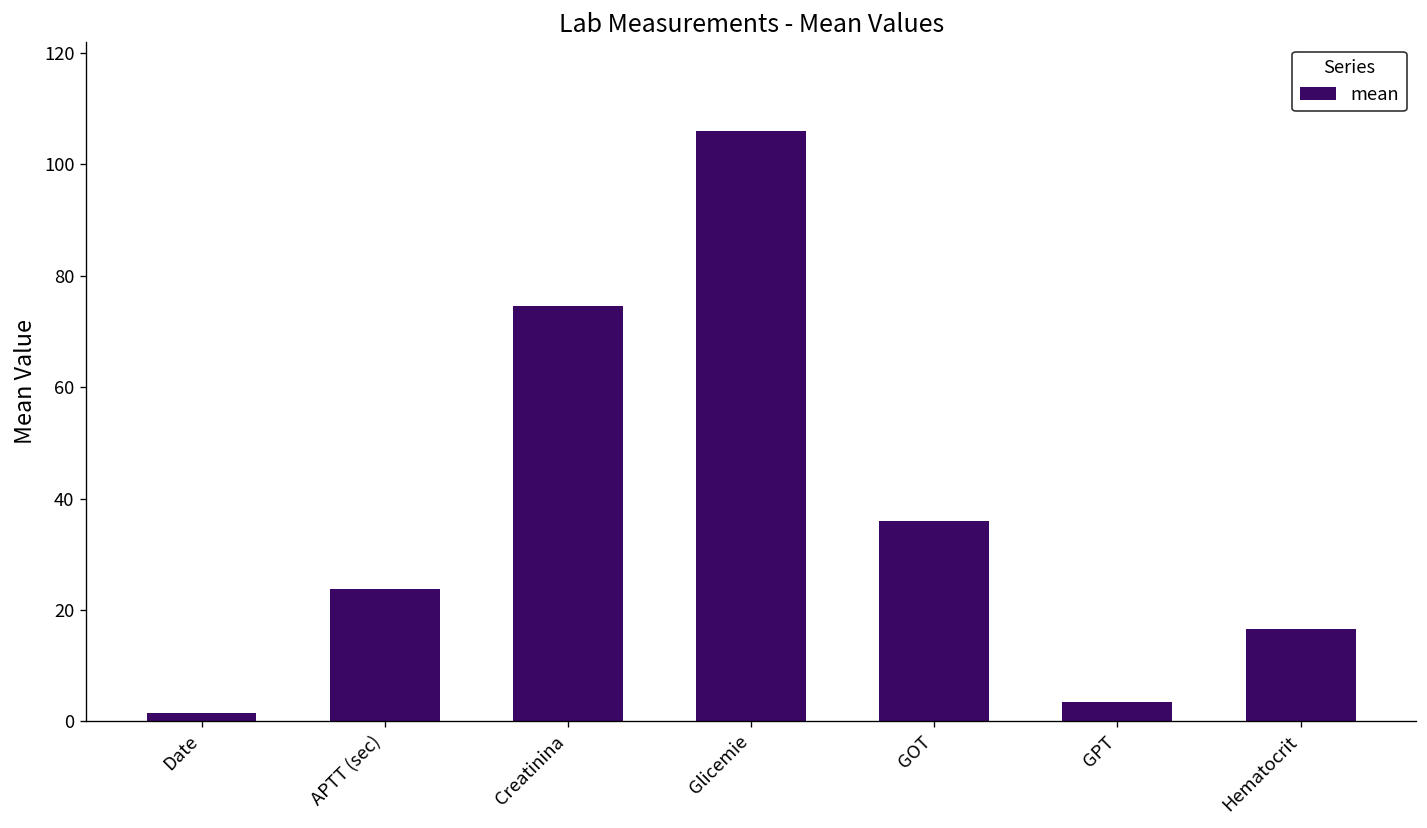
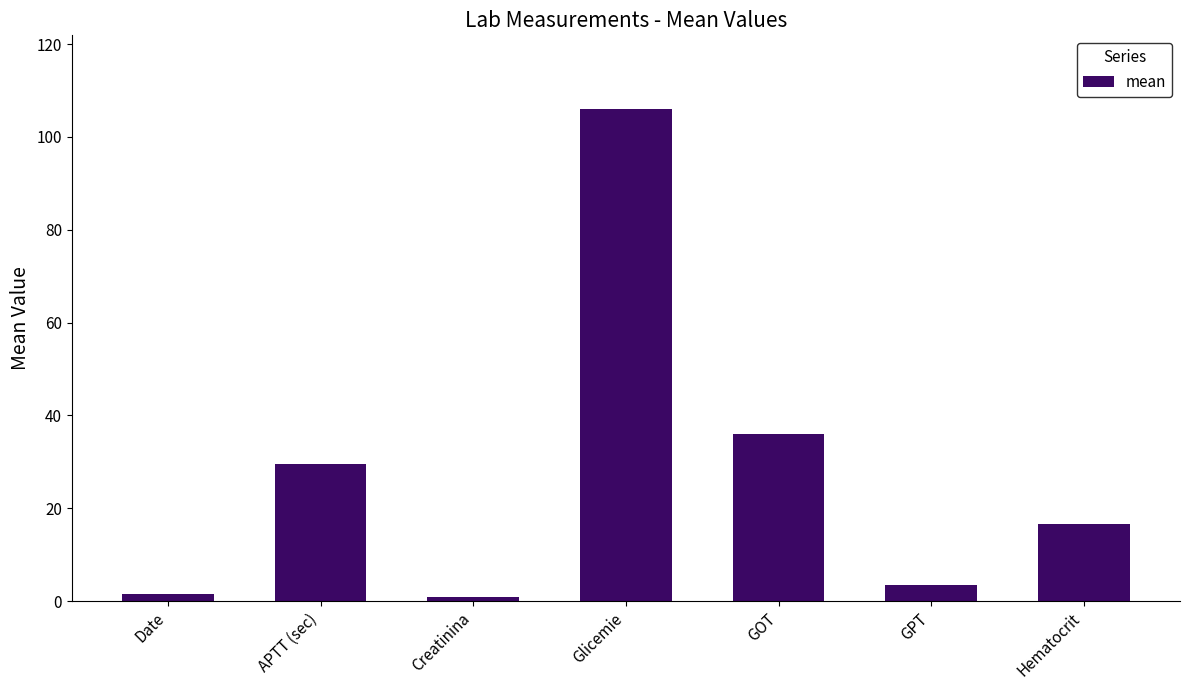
  {
    "Date": 2,
-   "APTT (sec)": 24,
-   "Creatinina": 75,
+   "APTT (sec)": 30,
+   "Creatinina": 1,
    "Glicemie": 106,
    "GOT": 36,
    "GPT": 3,
    "Hematocrit": 17
  }
